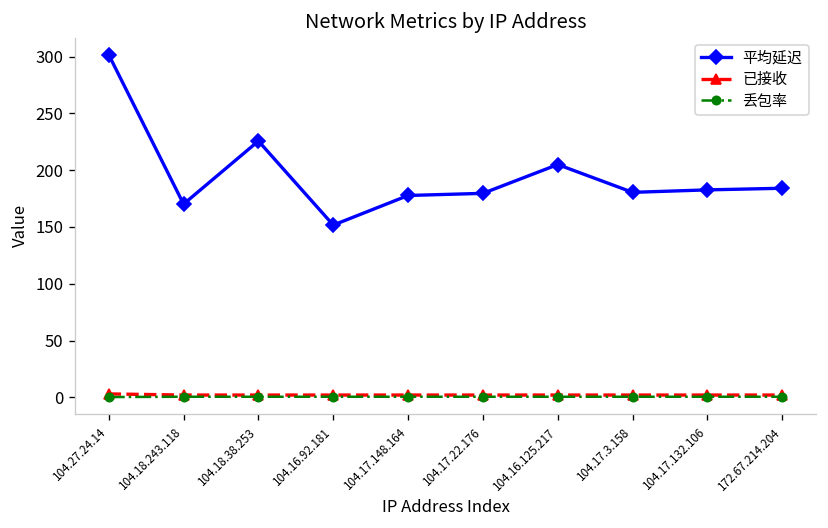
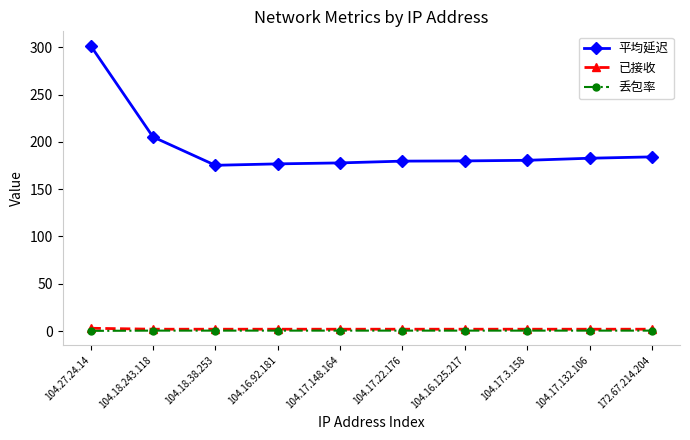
  {
    "平均延迟": {
      "104.27.24.14": 300,
-     "104.18.243.118": 170,
-     "104.18.38.253": 230,
-     "104.16.92.181": 150,
+     "104.18.243.118": 210,
+     "104.18.38.253": 180,
+     "104.16.92.181": 180,
      "104.17.148.164": 180,
      "104.17.22.176": 180,
-     "104.16.125.217": 200,
+     "104.16.125.217": 180,
      "104.17.3.158": 180,
      "104.17.132.106": 180,
      "172.67.214.204": 180
    },
    "已接收": {
      "104.27.24.14": 0
    },
    "丢包率": {
      "104.27.24.14": 0
    }
  }
